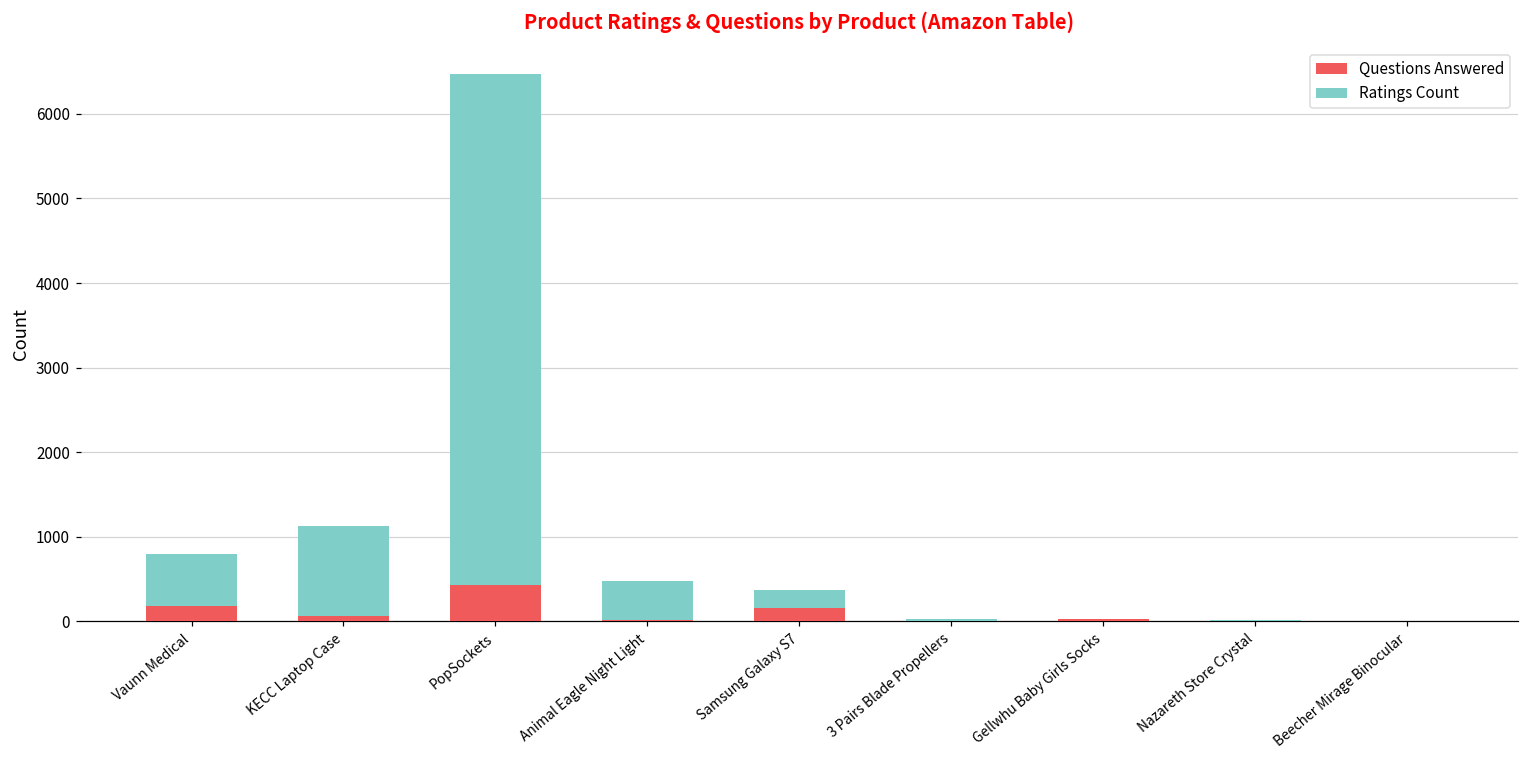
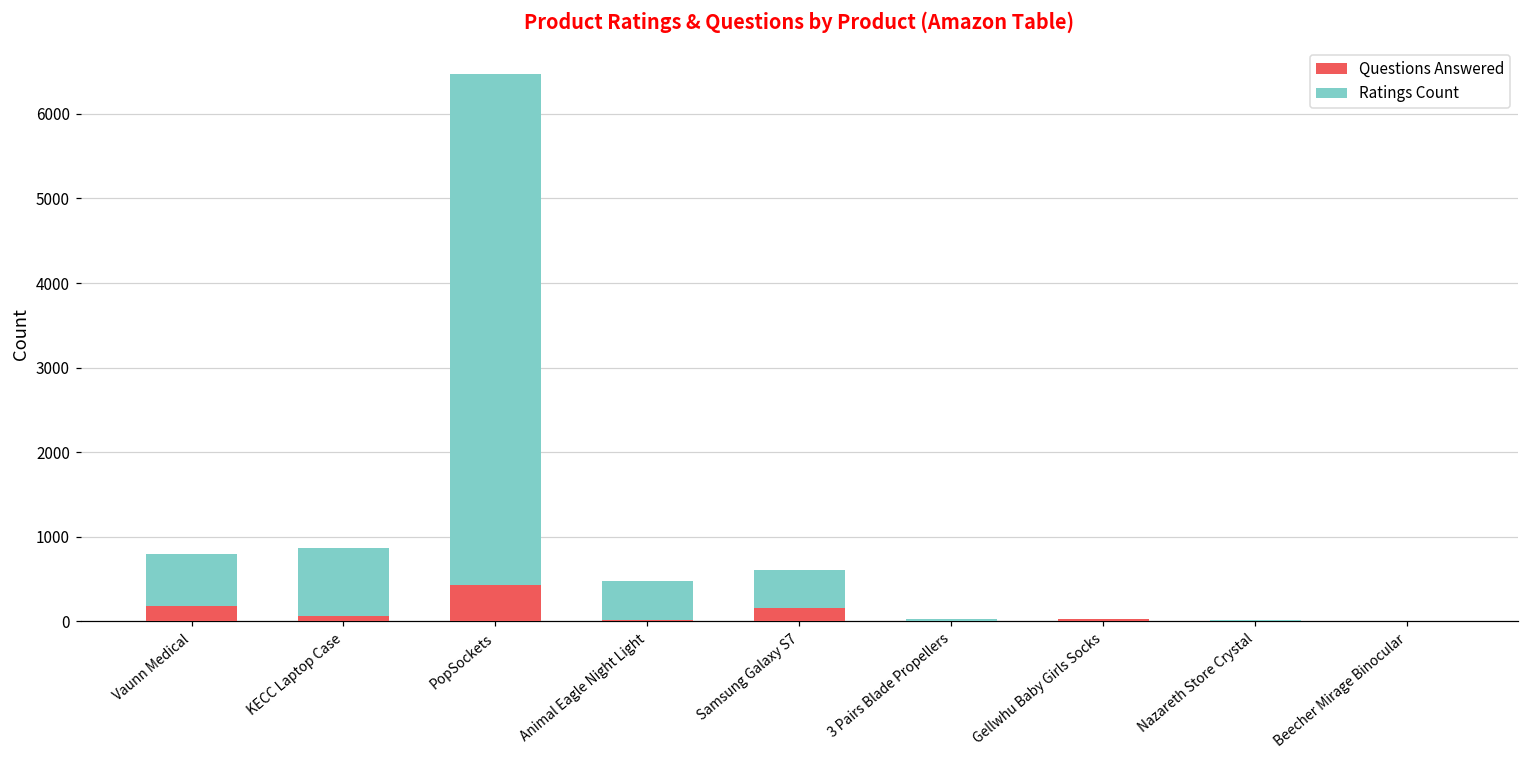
  {
    "Questions Answered": {
      "Vaunn Medical": 200,
      "KECC Laptop Case": 100,
      "PopSockets": 400,
      "Samsung Galaxy S7": 200,
      "3 Pairs Blade Propellers": 0,
      "Nazareth Store Crystal": 0,
      "Beecher Mirage Binocular": 0
    },
    "Ratings Count": {
      "Vaunn Medical": 600,
-     "KECC Laptop Case": 1100,
+     "KECC Laptop Case": 800,
      "PopSockets": 6000,
      "Animal Eagle Night Light": 500,
-     "Samsung Galaxy S7": 200,
+     "Samsung Galaxy S7": 500,
      "Gellwhu Baby Girls Socks": 0
    }
  }
